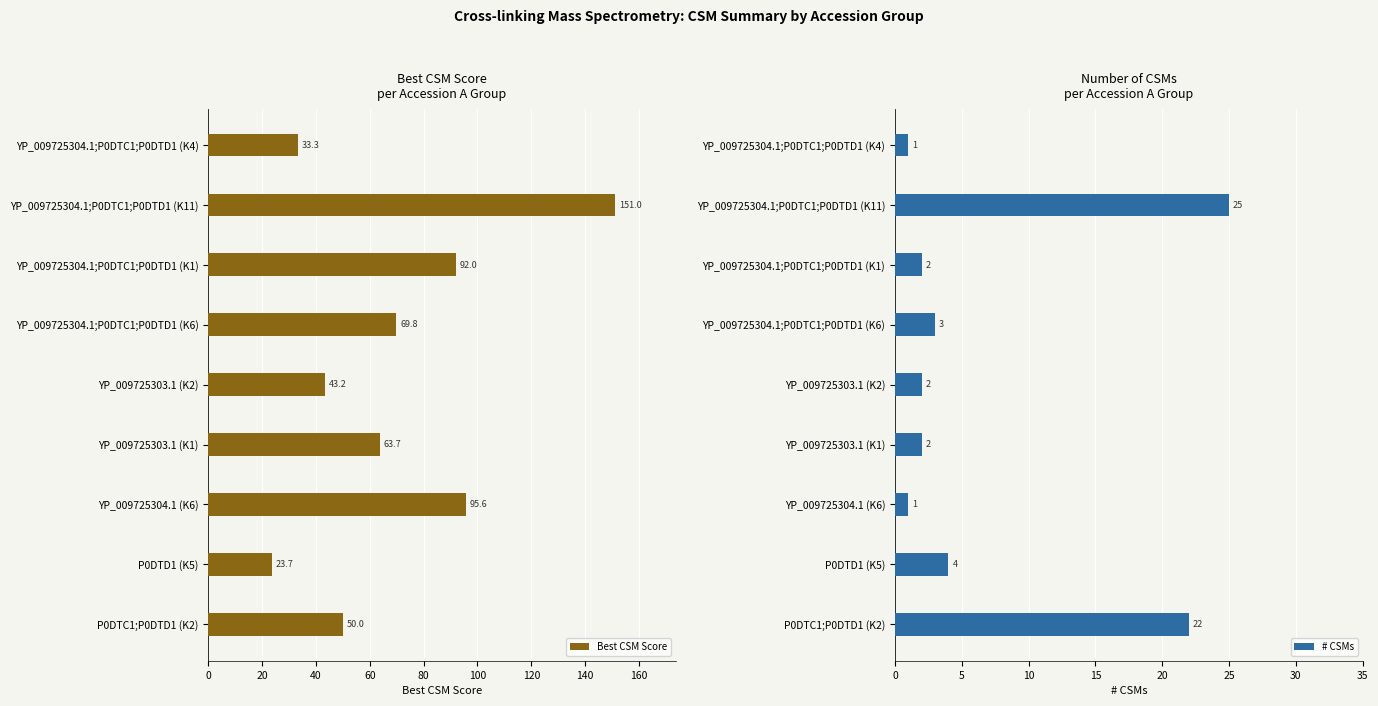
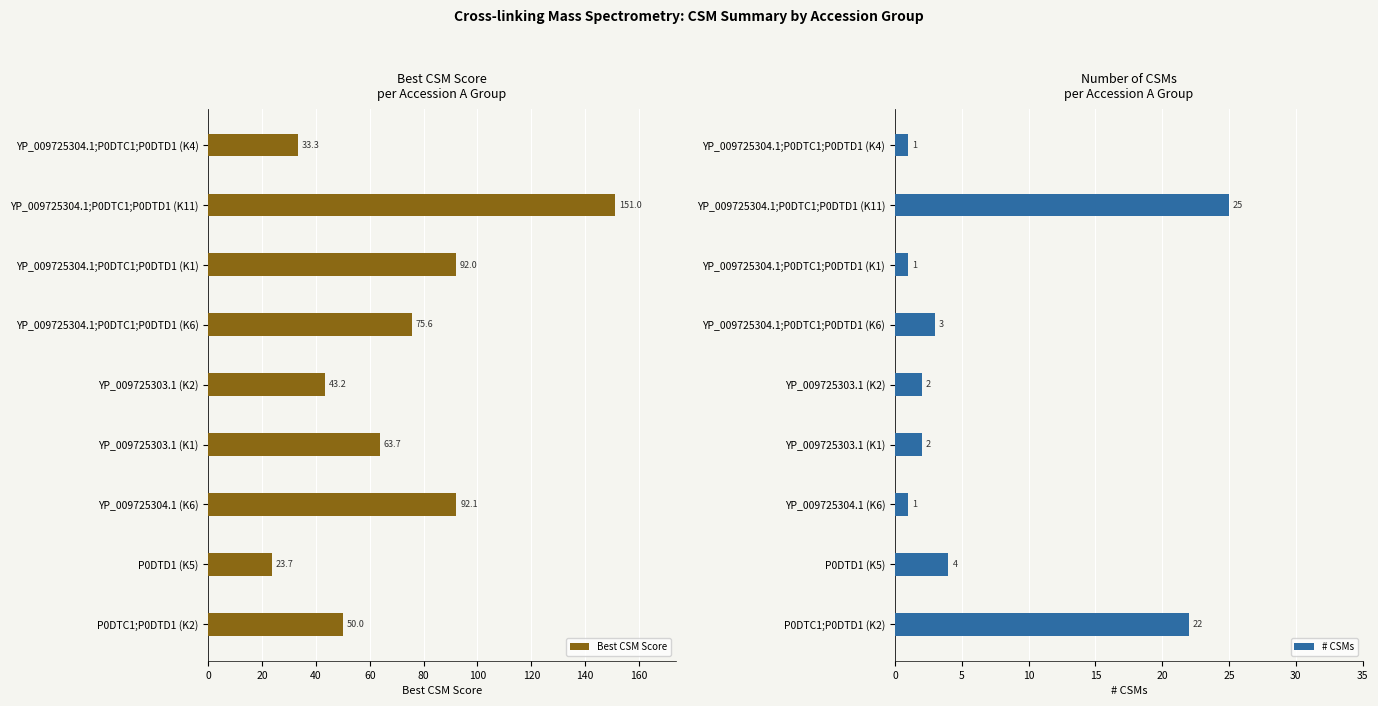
  {
    "Best CSM Score per Accession A Group": {
      "YP_009725304.1;P0DTC1;P0DTD1 (K4)": 33.3,
      "YP_009725304.1;P0DTC1;P0DTD1 (K11)": 151.0,
      "YP_009725304.1;P0DTC1;P0DTD1 (K1)": 92.0,
-     "YP_009725304.1;P0DTC1;P0DTD1 (K6)": 69.8,
+     "YP_009725304.1;P0DTC1;P0DTD1 (K6)": 75.6,
      "YP_009725303.1 (K2)": 43.2,
      "YP_009725303.1 (K1)": 63.7,
-     "YP_009725304.1 (K6)": 95.6,
+     "YP_009725304.1 (K6)": 92.1,
      "P0DTD1 (K5)": 23.7,
      "P0DTC1;P0DTD1 (K2)": 50.0
    },
    "Number of CSMs per Accession A Group": {
      "YP_009725304.1;P0DTC1;P0DTD1 (K4)": 1,
      "YP_009725304.1;P0DTC1;P0DTD1 (K11)": 25,
-     "YP_009725304.1;P0DTC1;P0DTD1 (K1)": 2,
+     "YP_009725304.1;P0DTC1;P0DTD1 (K1)": 1,
      "YP_009725304.1;P0DTC1;P0DTD1 (K6)": 3,
      "YP_009725303.1 (K2)": 2,
      "YP_009725303.1 (K1)": 2,
      "YP_009725304.1 (K6)": 1,
      "P0DTD1 (K5)": 4,
      "P0DTC1;P0DTD1 (K2)": 22
    }
  }
